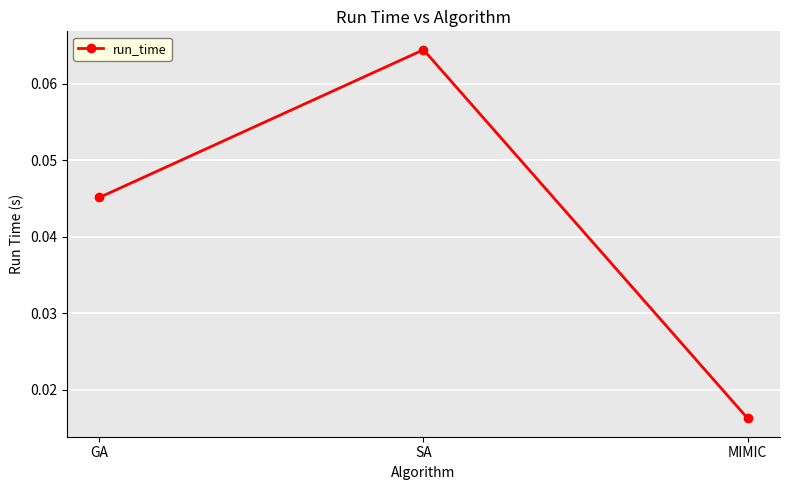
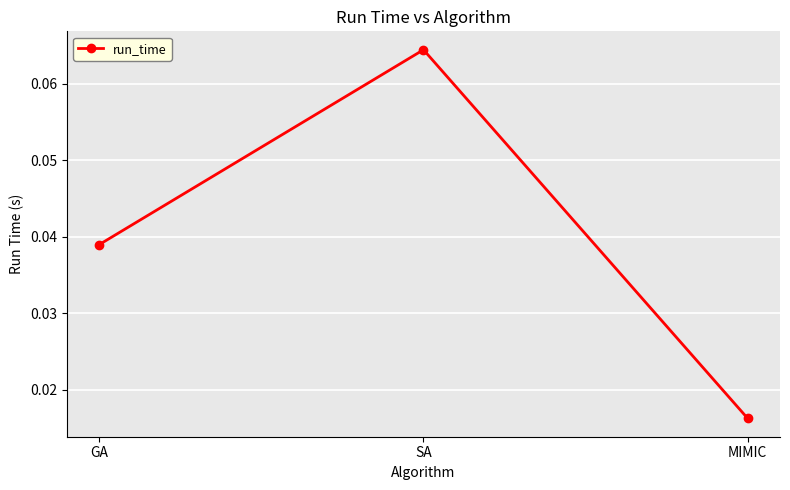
  {
-   "GA": 0.045,
+   "GA": 0.039,
    "SA": 0.064,
    "MIMIC": 0.016
  }
